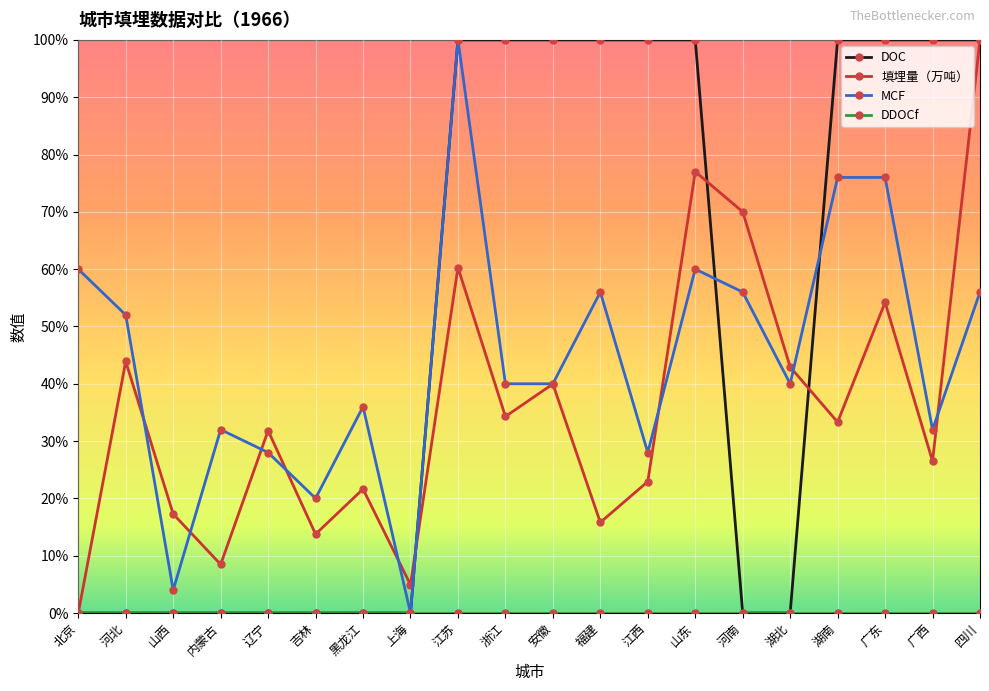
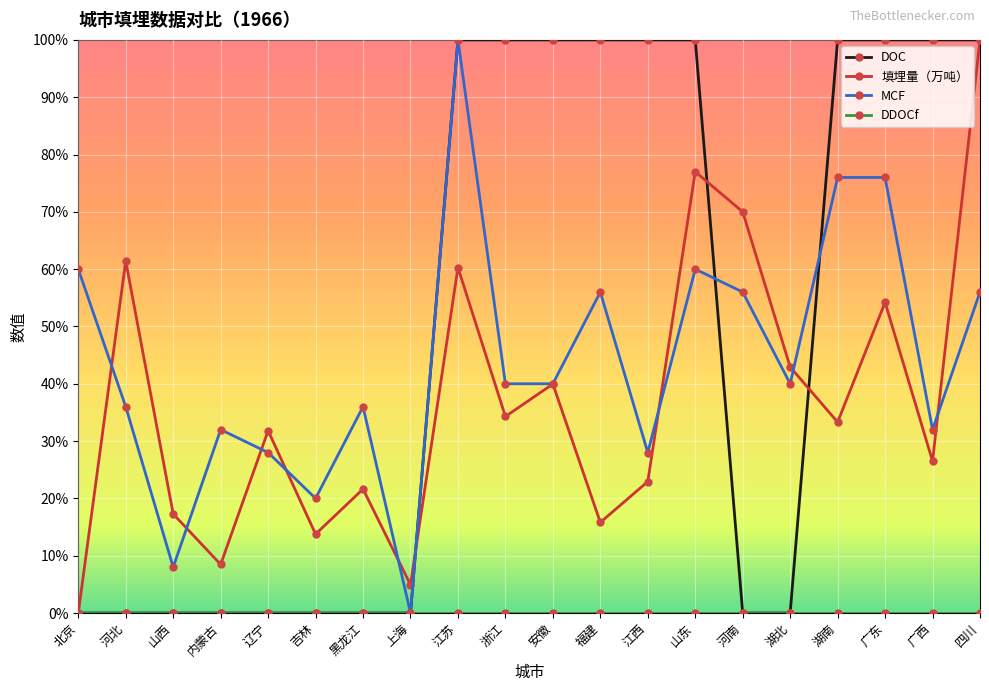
  {
    "DOC": {
      "浙江": "100%",
      "安徽": "100%",
      "福建": "100%",
      "江西": "100%",
      "山东": "100%",
      "湖南": "100%",
      "广东": "100%",
      "广西": "100%"
    },
    "填埋量（万吨）": {
-     "河北": "44%",
+     "河北": "61%",
      "山西": "17%",
      "内蒙古": "8%",
      "辽宁": "32%",
      "吉林": "14%",
      "黑龙江": "22%",
      "上海": "5%",
      "江苏": "60%",
      "浙江": "34%",
      "福建": "16%",
      "江西": "23%",
      "山东": "77%",
      "河南": "70%",
      "湖北": "43%",
      "湖南": "33%",
      "广东": "54%",
      "广西": "26%"
    },
    "MCF": {
      "北京": "60%",
-     "河北": "52%",
-     "山西": "4%",
+     "河北": "36%",
+     "山西": "8%",
      "内蒙古": "32%",
      "辽宁": "28%",
      "吉林": "20%",
      "黑龙江": "36%",
      "浙江": "40%",
      "福建": "56%",
      "江西": "28%",
      "山东": "60%",
      "河南": "56%",
      "湖北": "40%",
      "湖南": "76%",
      "广东": "76%",
      "广西": "32%",
      "四川": "56%"
    },
    "DDOCf": {
      "江苏": "0%",
      "浙江": "0%",
      "安徽": "0%",
      "福建": "0%",
      "江西": "0%",
      "山东": "0%",
      "湖南": "0%",
      "广东": "0%",
      "广西": "0%",
      "四川": "0%"
    }
  }
